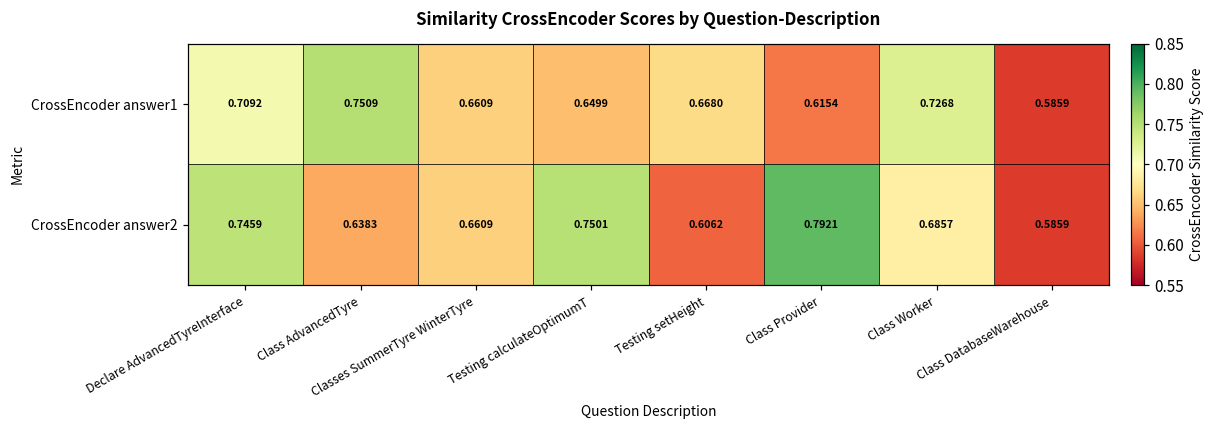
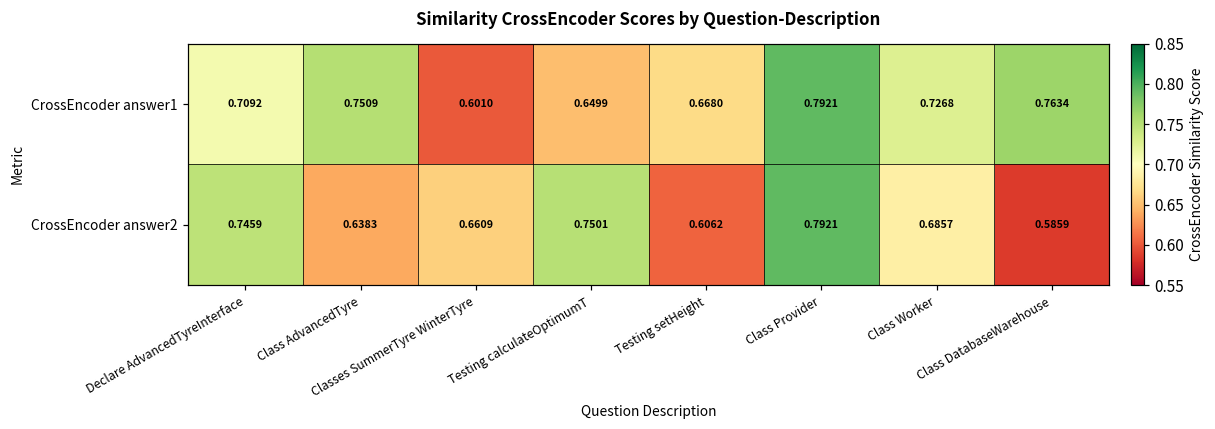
  {
    "CrossEncoder answer1": {
      "Declare AdvancedTyreInterface": 0.7092,
      "Class AdvancedTyre": 0.7509,
-     "Classes SummerTyre WinterTyre": 0.6609,
+     "Classes SummerTyre WinterTyre": 0.6010,
      "Testing calculateOptimumT": 0.6499,
      "Testing setHeight": 0.6680,
-     "Class Provider": 0.6154,
+     "Class Provider": 0.7921,
      "Class Worker": 0.7268,
-     "Class DatabaseWarehouse": 0.5859
+     "Class DatabaseWarehouse": 0.7634
    },
    "CrossEncoder answer2": {
      "Declare AdvancedTyreInterface": 0.7459,
      "Class AdvancedTyre": 0.6383,
      "Classes SummerTyre WinterTyre": 0.6609,
      "Testing calculateOptimumT": 0.7501,
      "Testing setHeight": 0.6062,
      "Class Provider": 0.7921,
      "Class Worker": 0.6857,
      "Class DatabaseWarehouse": 0.5859
    }
  }
